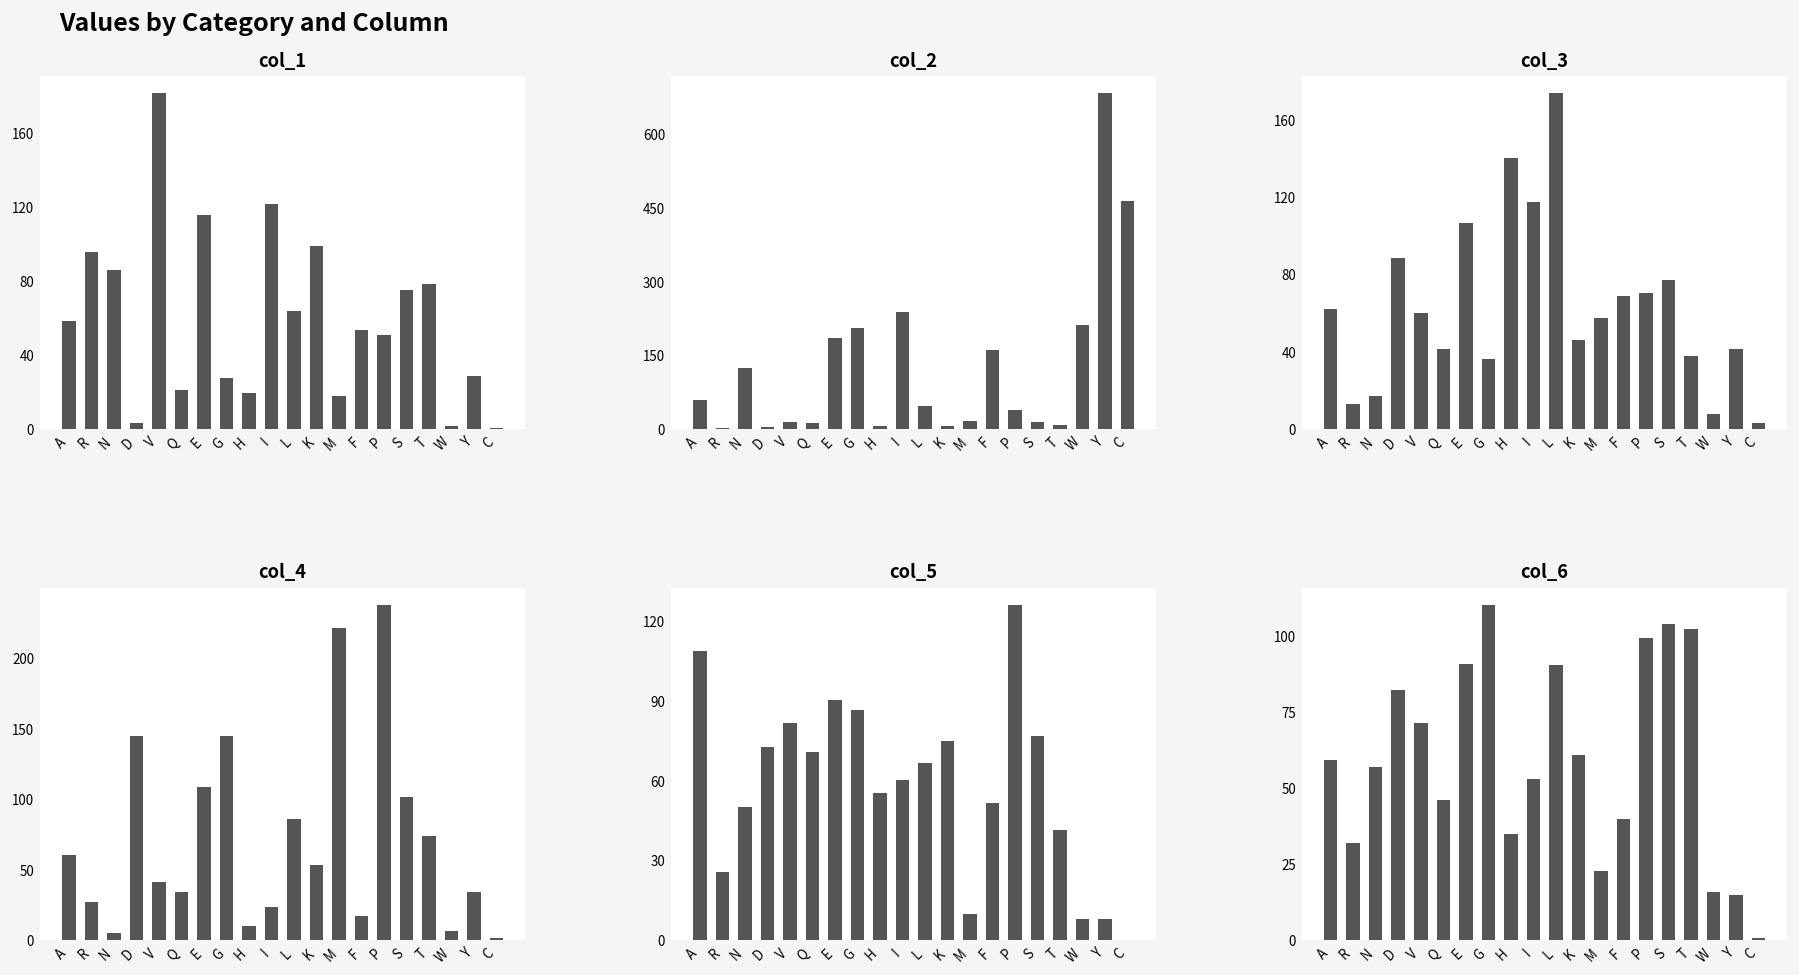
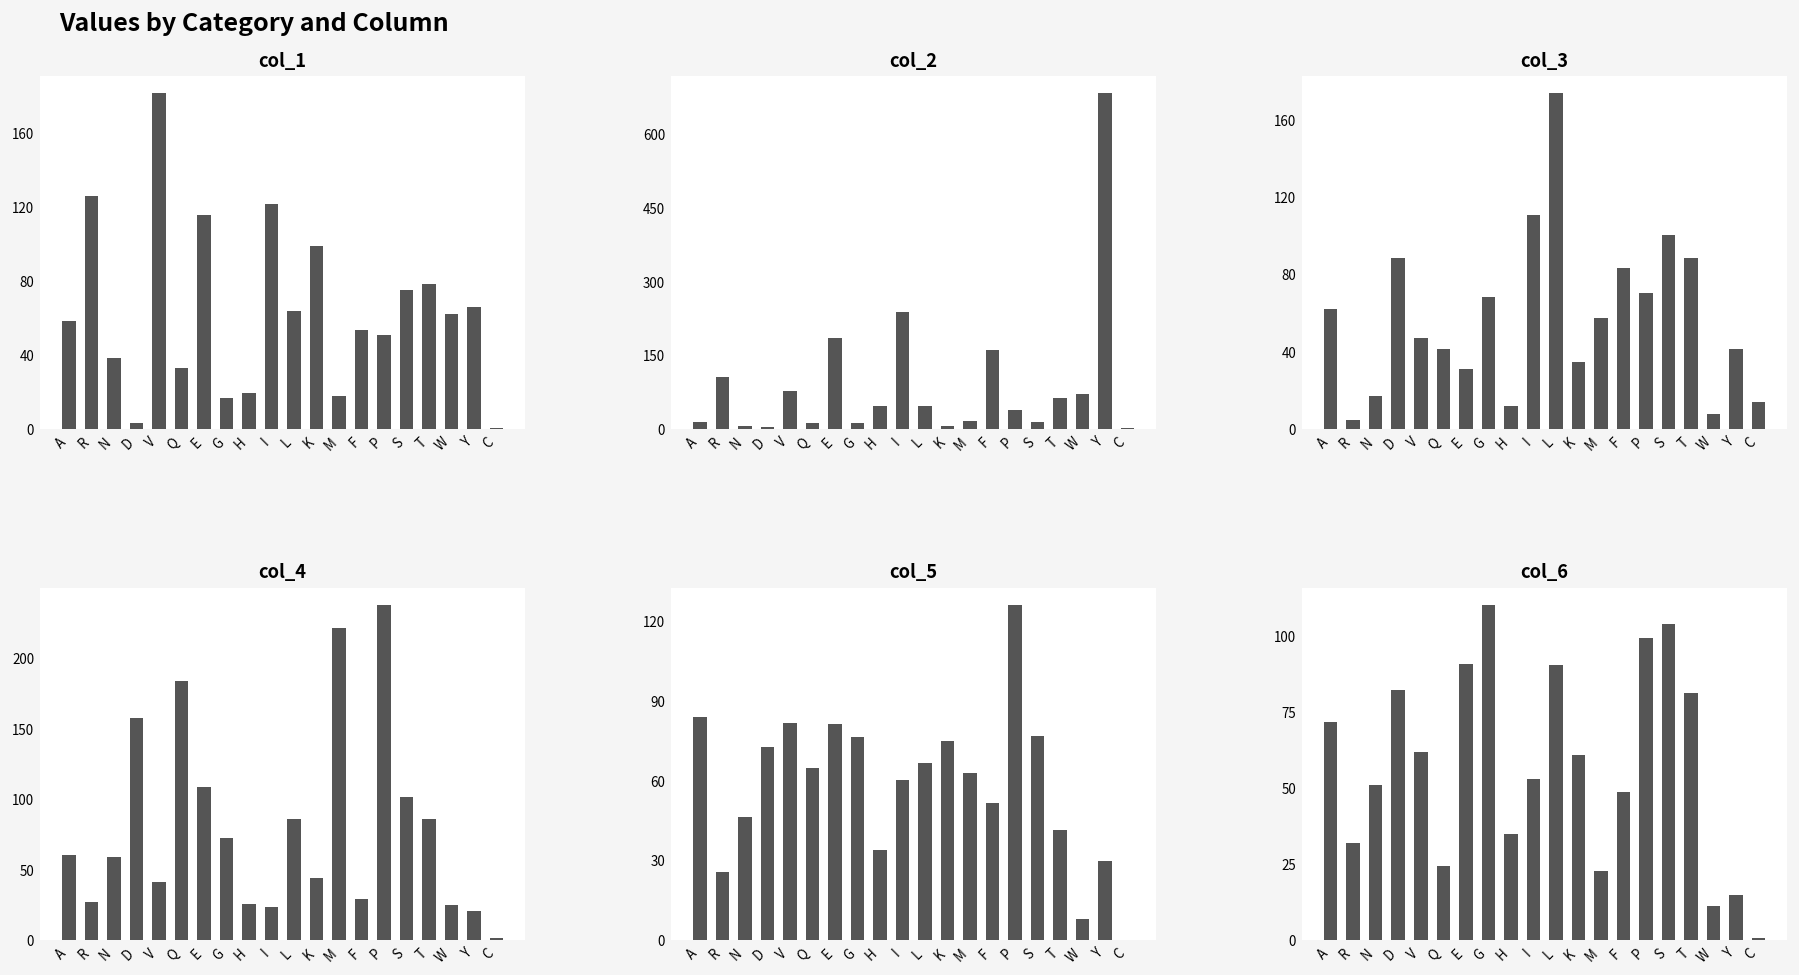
  {
    "col_1": {
      "A": 58,
-     "R": 96,
-     "N": 86,
+     "R": 126,
+     "N": 39,
      "D": 3,
      "V": 181,
-     "Q": 21,
+     "Q": 33,
      "E": 115,
-     "G": 27,
+     "G": 17,
      "H": 19,
      "I": 121,
      "L": 64,
      "K": 99,
      "M": 18,
      "F": 54,
      "P": 51,
      "S": 75,
      "T": 78,
-     "W": 2,
-     "Y": 29
+     "W": 62,
+     "Y": 66
    },
    "col_2": {
-     "A": 60,
-     "R": 0,
-     "N": 120,
-     "V": 10,
+     "A": 10,
+     "R": 110,
+     "N": 10,
+     "V": 80,
      "Q": 10,
      "E": 190,
-     "G": 210,
-     "H": 10,
+     "G": 10,
+     "H": 50,
      "I": 240,
      "L": 50,
      "M": 20,
      "F": 160,
      "P": 40,
      "S": 10,
-     "T": 10,
-     "W": 210,
+     "T": 60,
+     "W": 70,
      "Y": 680,
-     "C": 460
+     "C": 0
    },
    "col_3": {
      "A": 62,
-     "R": 13,
+     "R": 5,
      "N": 17,
      "D": 88,
-     "V": 60,
+     "V": 47,
      "Q": 41,
-     "E": 106,
-     "G": 36,
-     "H": 140,
-     "I": 118,
+     "E": 31,
+     "G": 68,
+     "H": 12,
+     "I": 111,
      "L": 174,
-     "K": 46,
+     "K": 35,
      "M": 58,
-     "F": 69,
+     "F": 83,
      "P": 70,
-     "S": 77,
-     "T": 38,
+     "S": 100,
+     "T": 88,
      "W": 8,
      "Y": 41,
-     "C": 3
+     "C": 14
    },
    "col_4": {
      "A": 60,
      "R": 27,
-     "N": 5,
-     "D": 145,
+     "N": 59,
+     "D": 158,
      "V": 41,
-     "Q": 34,
+     "Q": 184,
      "E": 109,
-     "G": 145,
-     "H": 10,
+     "G": 73,
+     "H": 26,
      "I": 24,
      "L": 86,
-     "K": 53,
+     "K": 44,
      "M": 221,
-     "F": 17,
+     "F": 30,
      "P": 238,
      "S": 101,
-     "T": 74,
-     "W": 6,
-     "Y": 34
+     "T": 86,
+     "W": 25,
+     "Y": 20
    },
    "col_5": {
-     "A": 109,
+     "A": 84,
      "R": 26,
-     "N": 50,
+     "N": 47,
      "D": 73,
      "V": 82,
-     "Q": 71,
-     "E": 90,
-     "G": 87,
-     "H": 55,
+     "Q": 65,
+     "E": 81,
+     "G": 76,
+     "H": 34,
      "I": 60,
      "L": 67,
      "K": 75,
-     "M": 10,
+     "M": 63,
      "F": 52,
      "P": 126,
      "S": 77,
      "T": 41,
      "W": 8,
-     "Y": 8,
+     "Y": 30,
      "C": 0
    },
    "col_6": {
-     "A": 59,
+     "A": 72,
      "R": 32,
-     "N": 57,
+     "N": 51,
      "D": 82,
-     "V": 71,
-     "Q": 46,
+     "V": 62,
+     "Q": 24,
      "E": 91,
      "G": 111,
      "H": 35,
      "I": 53,
      "L": 91,
      "K": 61,
      "M": 23,
-     "F": 40,
+     "F": 49,
      "P": 99,
      "S": 104,
-     "T": 102,
-     "W": 16,
+     "T": 81,
+     "W": 11,
      "Y": 15
    }
  }
